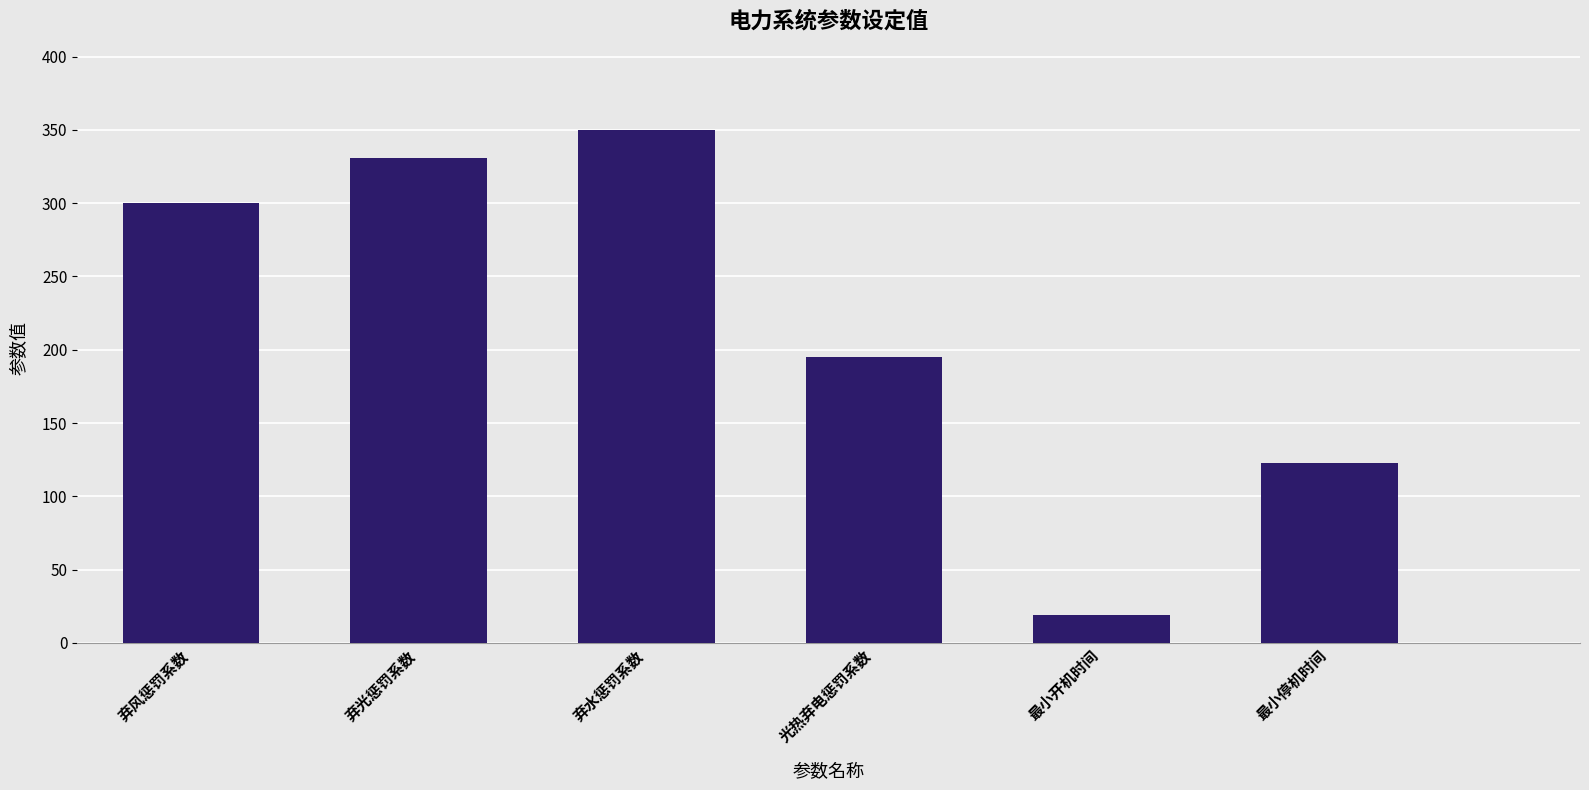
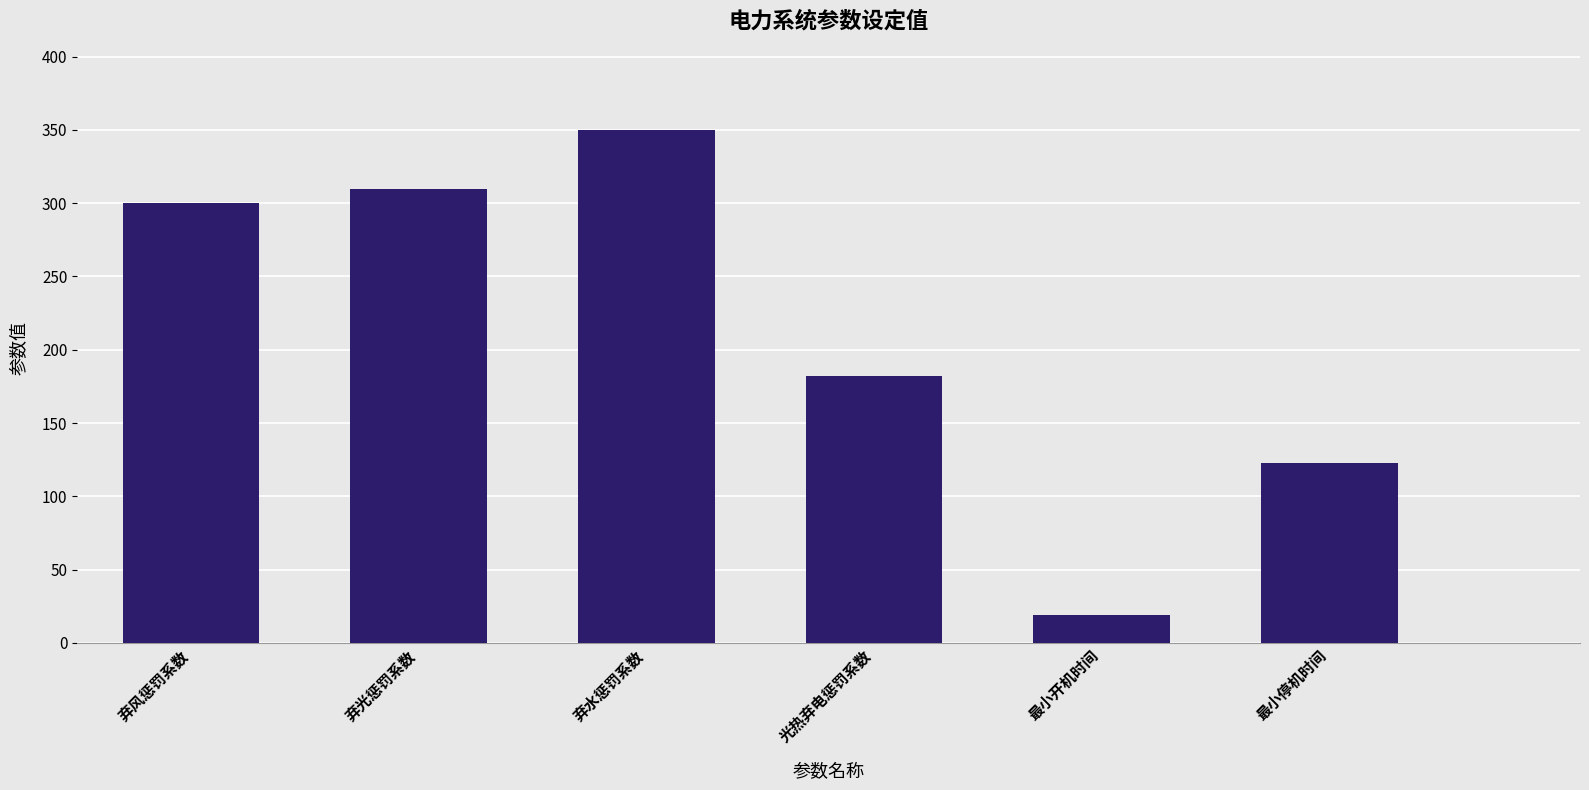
  {
    "弃风惩罚系数": 300,
-   "弃光惩罚系数": 331,
+   "弃光惩罚系数": 310,
    "弃水惩罚系数": 350,
-   "光热弃电惩罚系数": 195,
+   "光热弃电惩罚系数": 182,
    "最小开机时间": 19,
    "最小停机时间": 123
  }
